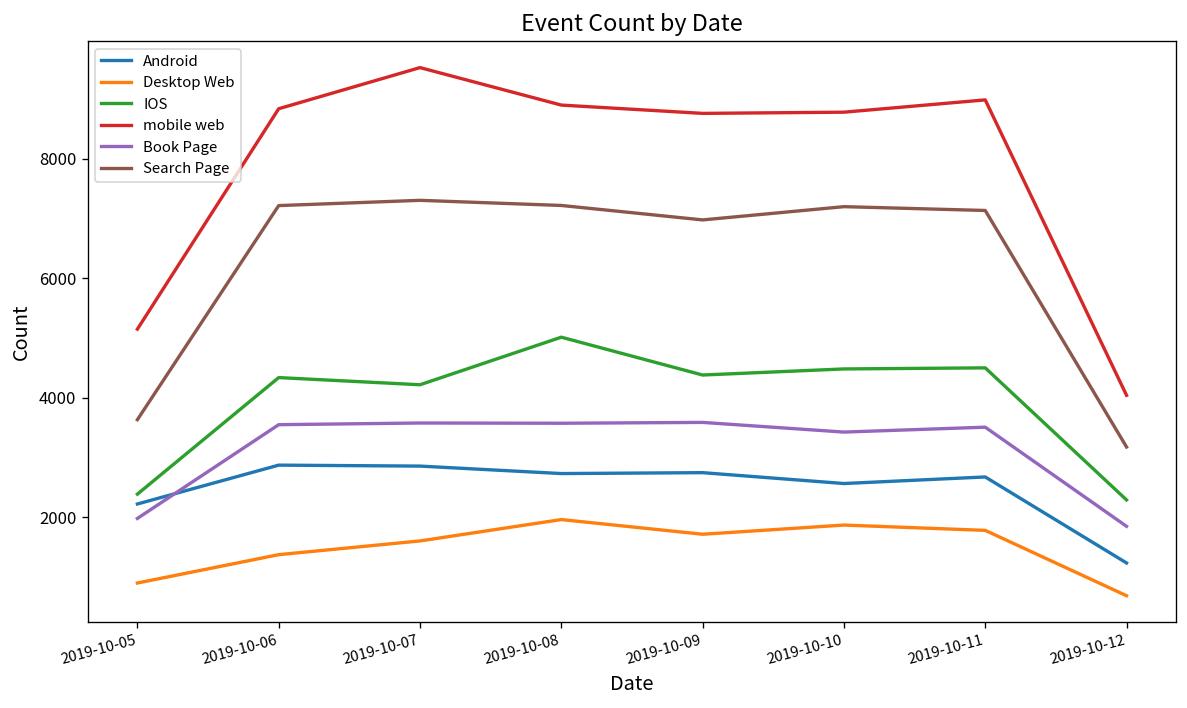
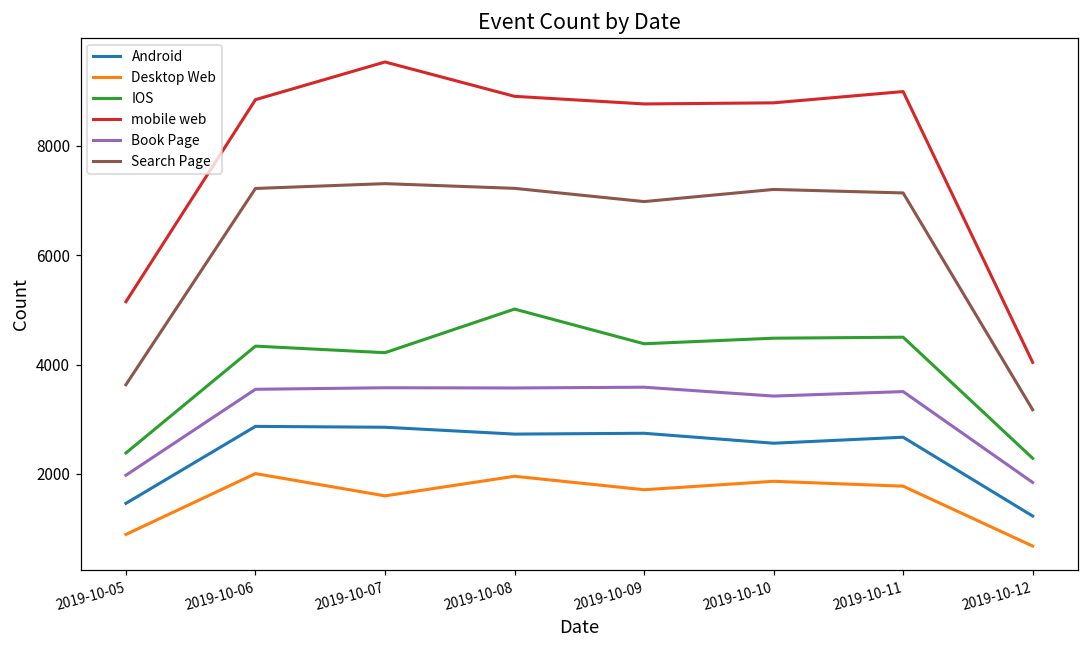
  {
    "Android": {
-     "2019-10-05": 2200,
+     "2019-10-05": 1500,
      "2019-10-06": 2900,
      "2019-10-07": 2900,
      "2019-10-08": 2700,
      "2019-10-09": 2700,
      "2019-10-10": 2600,
      "2019-10-11": 2700,
      "2019-10-12": 1200
    },
    "Desktop Web": {
      "2019-10-05": 900,
-     "2019-10-06": 1400,
+     "2019-10-06": 2000,
      "2019-10-07": 1600,
      "2019-10-08": 2000,
      "2019-10-09": 1700,
      "2019-10-10": 1900,
      "2019-10-11": 1800,
      "2019-10-12": 700
    },
    "IOS": {
      "2019-10-05": 2400,
      "2019-10-06": 4300,
      "2019-10-07": 4200,
      "2019-10-08": 5000,
      "2019-10-09": 4400,
      "2019-10-10": 4500,
      "2019-10-11": 4500,
      "2019-10-12": 2300
    },
    "mobile web": {
      "2019-10-05": 5100,
      "2019-10-06": 8800,
      "2019-10-07": 9500,
      "2019-10-08": 8900,
      "2019-10-09": 8800,
      "2019-10-10": 8800,
      "2019-10-11": 9000,
      "2019-10-12": 4000
    },
    "Book Page": {
      "2019-10-05": 2000,
      "2019-10-06": 3500,
      "2019-10-07": 3600,
      "2019-10-08": 3600,
      "2019-10-09": 3600,
      "2019-10-10": 3400,
      "2019-10-11": 3500,
      "2019-10-12": 1800
    },
    "Search Page": {
      "2019-10-05": 3600,
      "2019-10-06": 7200,
      "2019-10-07": 7300,
      "2019-10-08": 7200,
      "2019-10-09": 7000,
      "2019-10-10": 7200,
      "2019-10-11": 7100,
      "2019-10-12": 3200
    }
  }
